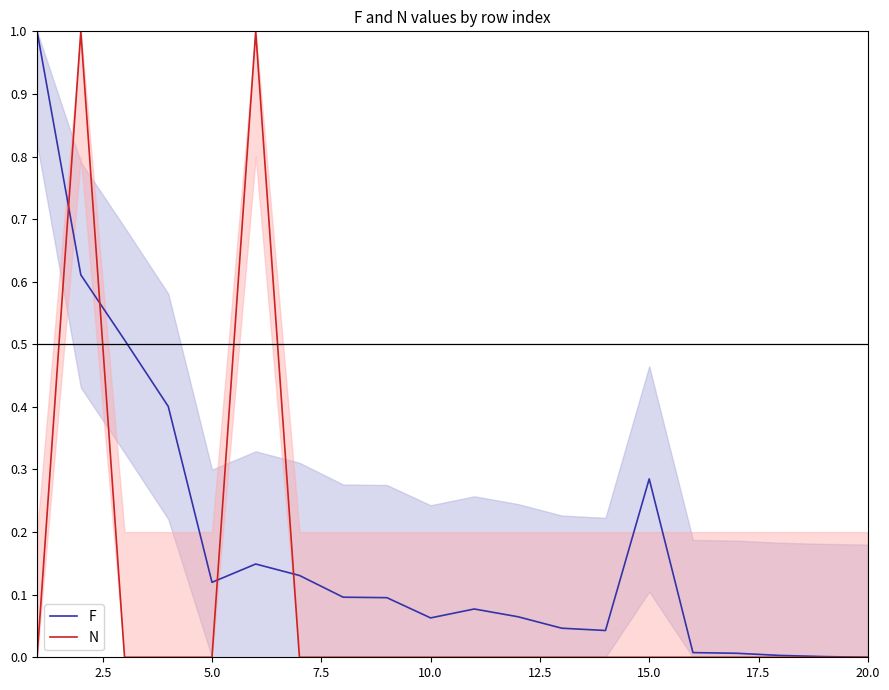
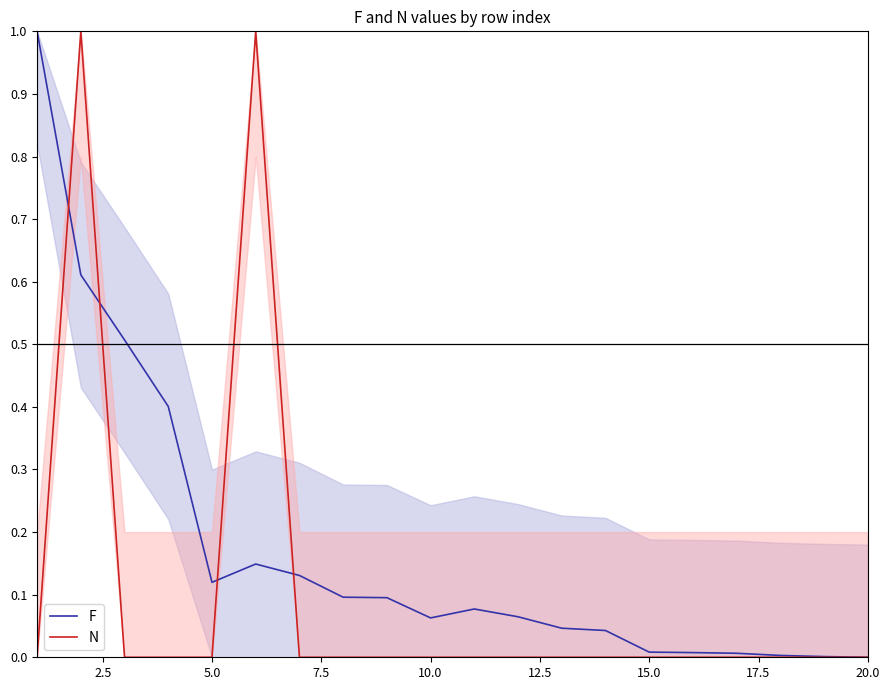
  {
    "F": {
      "5.0": 0.12,
      "10.0": 0.06,
-     "15.0": 0.29
+     "15.0": 0.01
    },
    "N": {
      "5.0": 0.00,
      "10.0": 0.00,
      "15.0": 0.00
    }
  }
